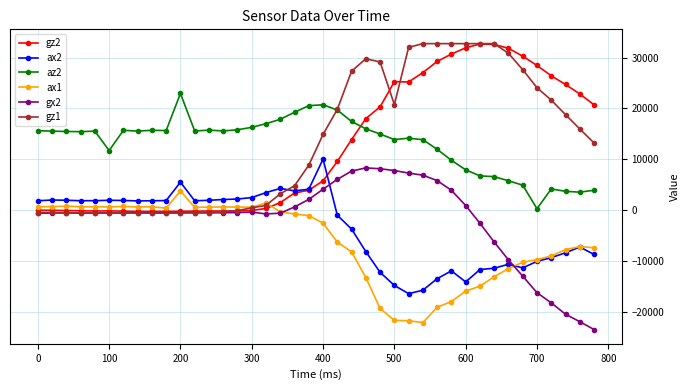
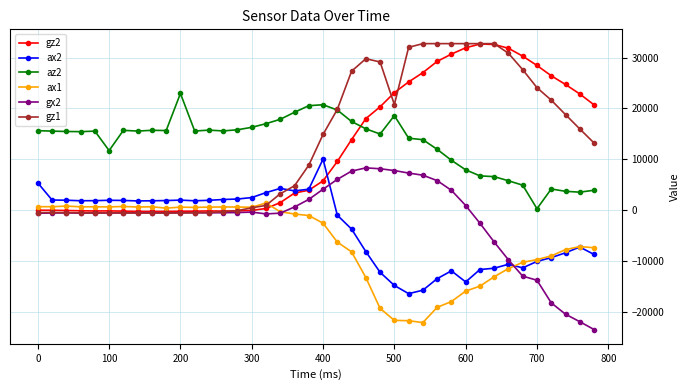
  {
    "gz2": {
      "400": 6000,
-     "500": 25000,
+     "500": 23000,
      "600": 32000,
      "700": 28000
    },
    "ax2": {
-     "0": 2000,
+     "0": 5000,
      "100": 2000,
-     "200": 5000,
+     "200": 2000,
      "300": 2000,
      "400": 10000,
      "500": -15000,
      "600": -14000
    },
    "az2": {
      "0": 16000,
      "100": 12000,
      "200": 23000,
      "300": 16000,
      "400": 21000,
-     "500": 14000,
+     "500": 19000,
      "600": 8000,
      "700": 0
    },
    "ax1": {
      "0": 1000,
      "100": 1000,
-     "200": 4000,
+     "200": 1000,
      "400": -3000,
      "500": -22000,
      "600": -16000
    },
    "gx2": {
      "400": 4000,
      "500": 8000,
      "600": 1000,
-     "700": -16000
+     "700": -14000
    },
    "gz1": {
      "400": 15000,
      "500": 21000,
      "600": 33000,
      "700": 24000
    }
  }
